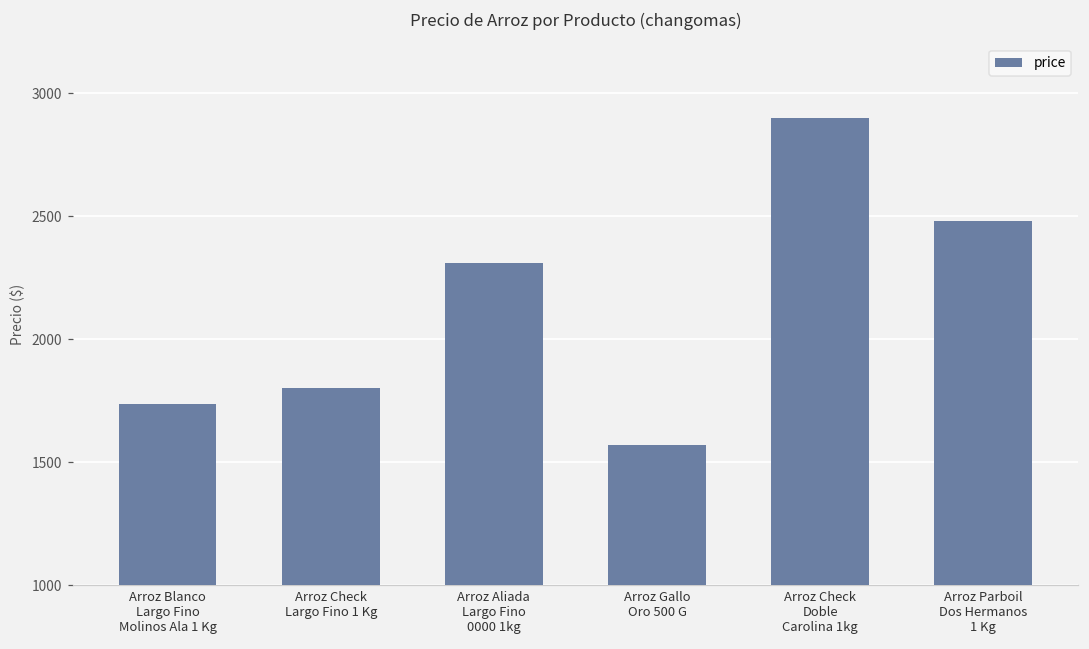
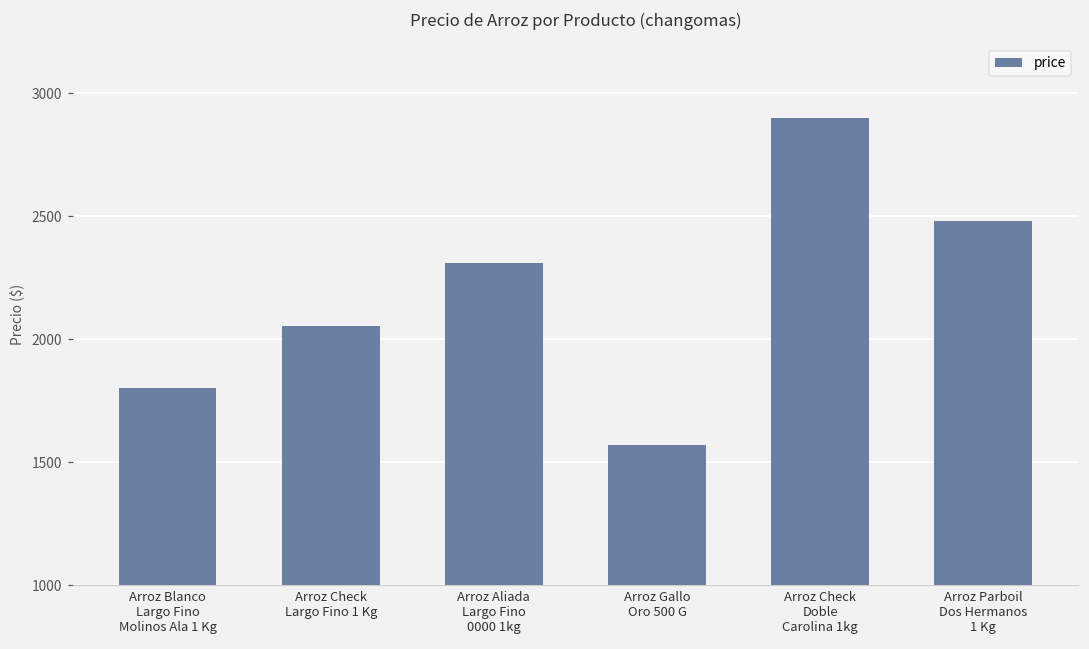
  {
-   "Arroz Blanco Largo Fino Molinos Ala 1 Kg": 1740,
-   "Arroz Check Largo Fino 1 Kg": 1800,
+   "Arroz Blanco Largo Fino Molinos Ala 1 Kg": 1800,
+   "Arroz Check Largo Fino 1 Kg": 2050,
    "Arroz Aliada Largo Fino 0000 1kg": 2310,
    "Arroz Gallo Oro 500 G": 1570,
    "Arroz Check Doble Carolina 1kg": 2900,
    "Arroz Parboil Dos Hermanos 1 Kg": 2480
  }
